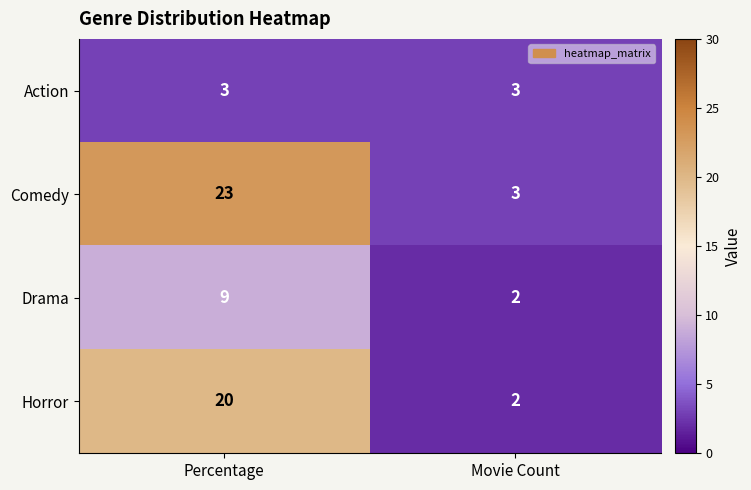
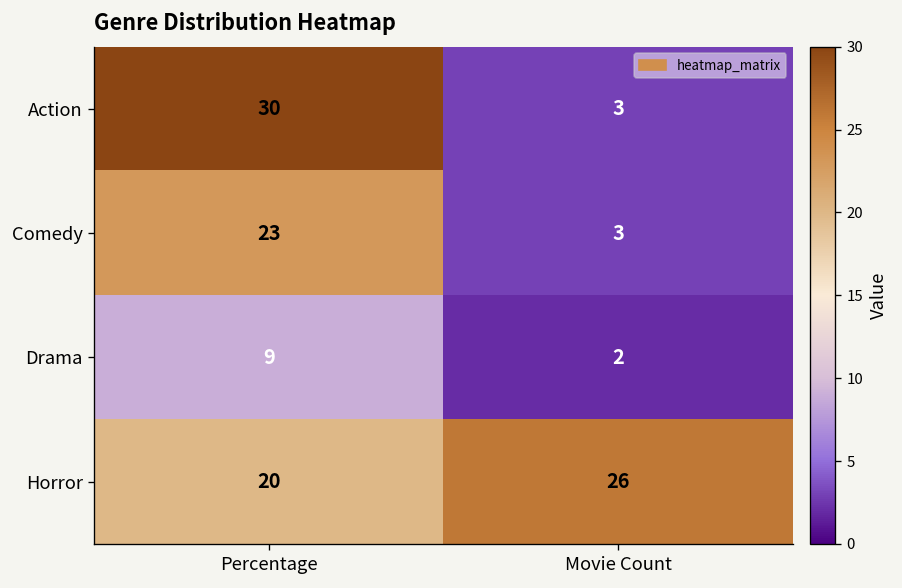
  {
    "Action": {
-     "Percentage": 3,
+     "Percentage": 30,
      "Movie Count": 3
    },
    "Comedy": {
      "Percentage": 23,
      "Movie Count": 3
    },
    "Drama": {
      "Percentage": 9,
      "Movie Count": 2
    },
    "Horror": {
      "Percentage": 20,
-     "Movie Count": 2
+     "Movie Count": 26
    }
  }
